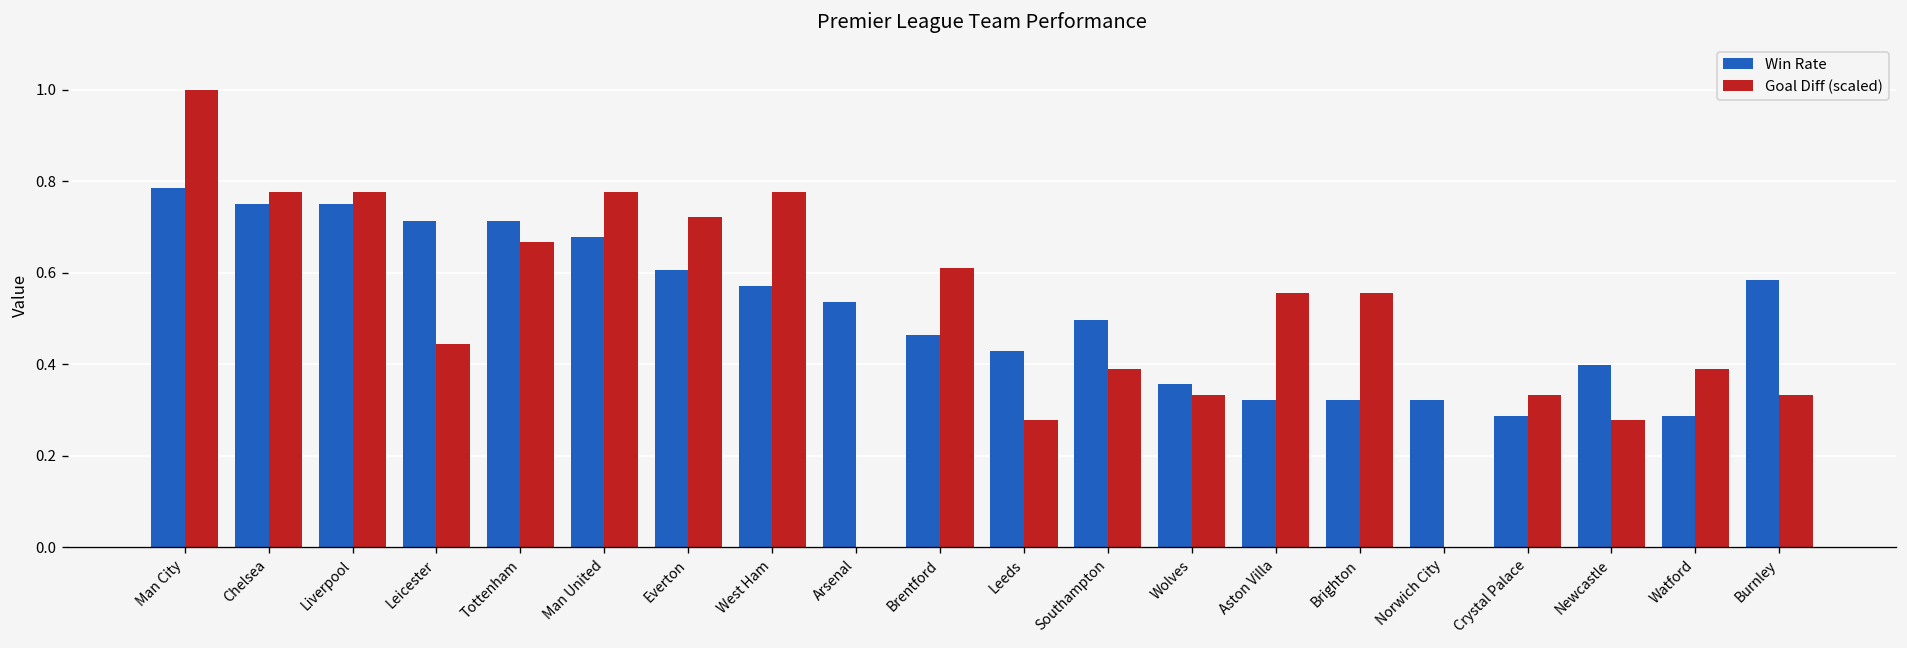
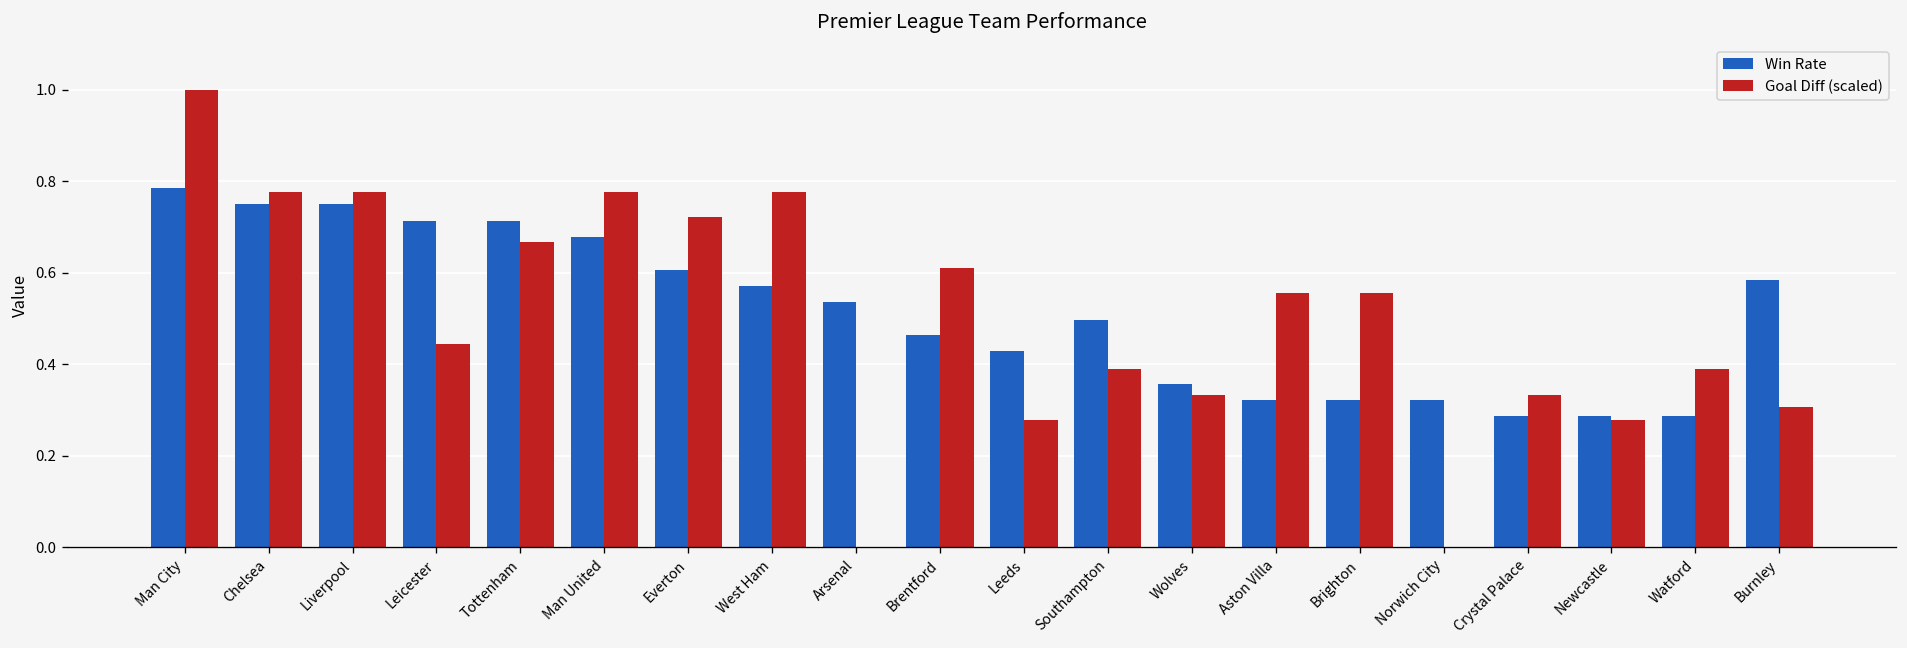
  {
    "Win Rate": {
      "Man City": 0.79,
      "Chelsea": 0.75,
      "Liverpool": 0.75,
      "Leicester": 0.71,
      "Tottenham": 0.71,
      "Man United": 0.68,
      "Everton": 0.61,
      "West Ham": 0.57,
      "Arsenal": 0.54,
      "Brentford": 0.46,
      "Leeds": 0.43,
      "Southampton": 0.50,
      "Wolves": 0.36,
      "Aston Villa": 0.32,
      "Brighton": 0.32,
      "Norwich City": 0.32,
      "Crystal Palace": 0.29,
-     "Newcastle": 0.40,
+     "Newcastle": 0.29,
      "Watford": 0.29,
      "Burnley": 0.58
    },
    "Goal Diff (scaled)": {
      "Man City": 1.00,
      "Chelsea": 0.78,
      "Liverpool": 0.78,
      "Leicester": 0.44,
      "Tottenham": 0.67,
      "Man United": 0.78,
      "Everton": 0.72,
      "West Ham": 0.78,
      "Arsenal": 0.00,
      "Brentford": 0.61,
      "Leeds": 0.28,
      "Southampton": 0.39,
      "Wolves": 0.33,
      "Aston Villa": 0.56,
      "Brighton": 0.56,
      "Norwich City": 0.00,
      "Crystal Palace": 0.33,
      "Newcastle": 0.28,
      "Watford": 0.39,
-     "Burnley": 0.33
+     "Burnley": 0.31
    }
  }
